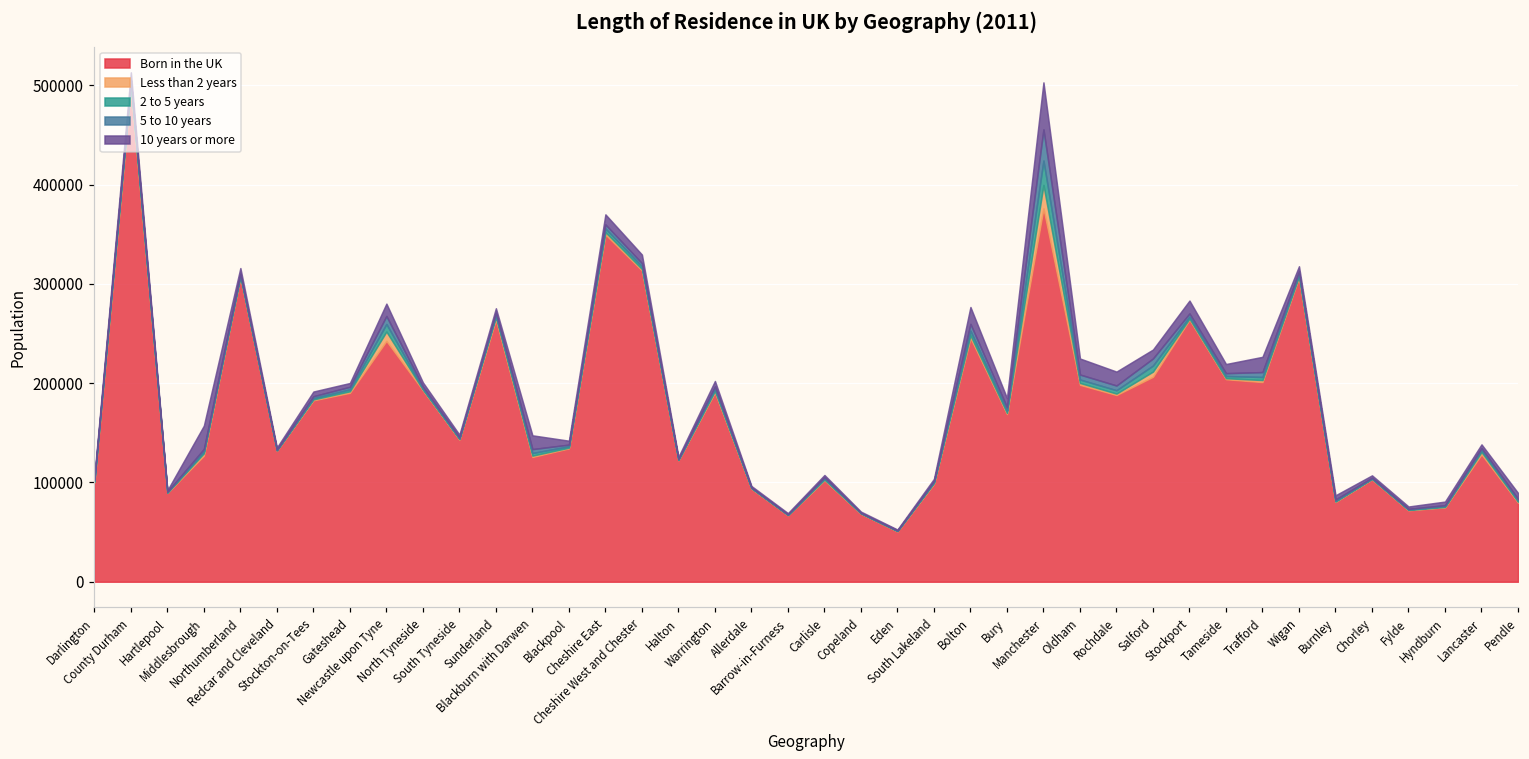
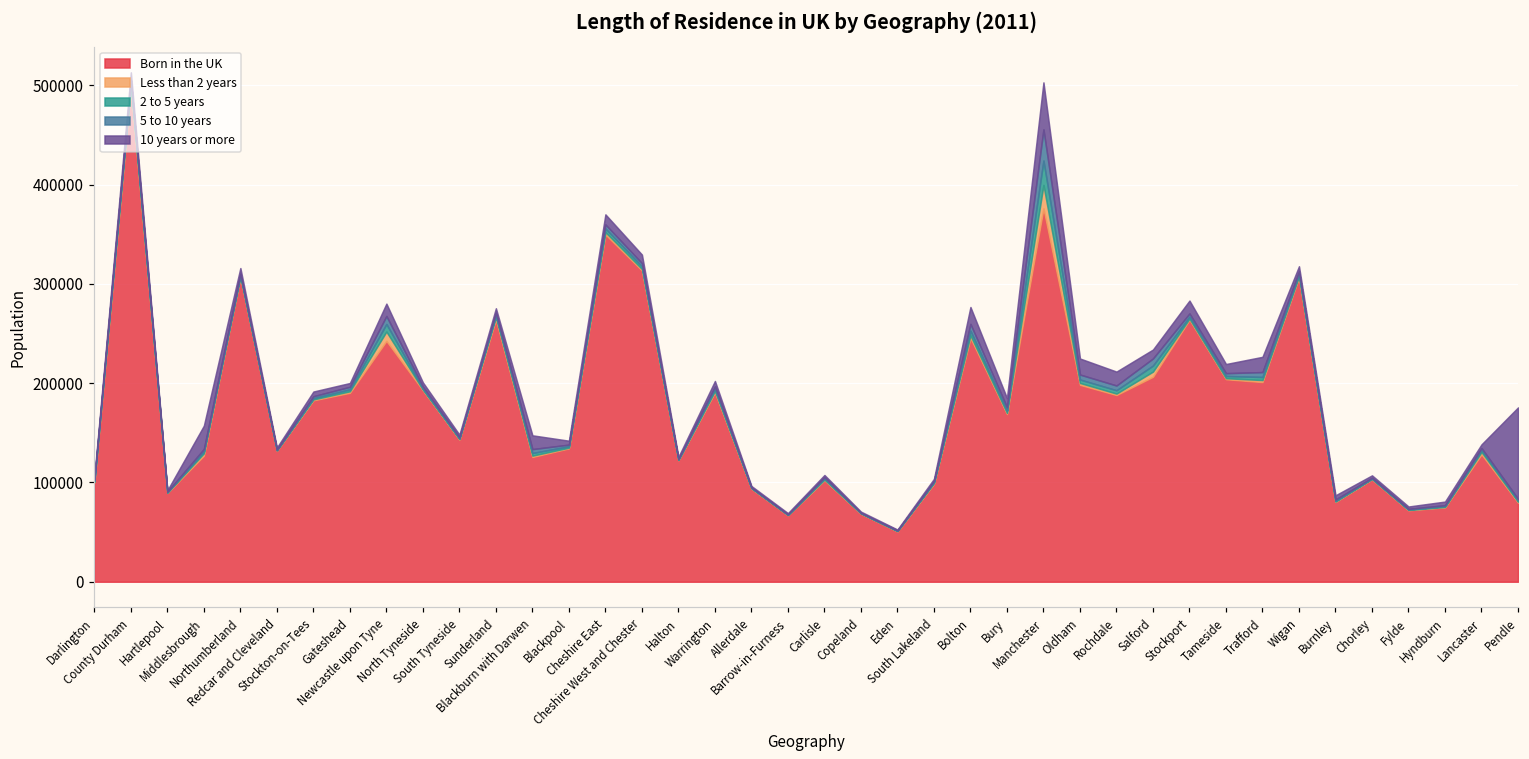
  {
    "Born in the UK": {
      "Newcastle upon Tyne": 240000,
      "Manchester": 380000,
      "Salford": 210000
    },
    "Less than 2 years": {
      "Newcastle upon Tyne": 10000,
      "Manchester": 20000,
      "Salford": 10000
    },
    "10 years or more": {
      "Middlesbrough": 20000,
      "Northumberland": 10000,
      "Stockton-on-Tees": 0,
      "Gateshead": 0,
      "Newcastle upon Tyne": 10000,
      "North Tyneside": 0,
      "Sunderland": 0,
      "Blackburn with Darwen": 10000,
      "Blackpool": 0,
      "Cheshire East": 10000,
      "Cheshire West and Chester": 10000,
      "Warrington": 10000,
      "Bolton": 20000,
      "Bury": 10000,
      "Manchester": 50000,
      "Oldham": 20000,
      "Rochdale": 10000,
      "Salford": 10000,
      "Stockport": 10000,
      "Tameside": 10000,
      "Trafford": 20000,
      "Wigan": 10000,
      "Burnley": 0,
      "Hyndburn": 0,
      "Lancaster": 0,
-     "Pendle": 10000
+     "Pendle": 90000
    }
  }
